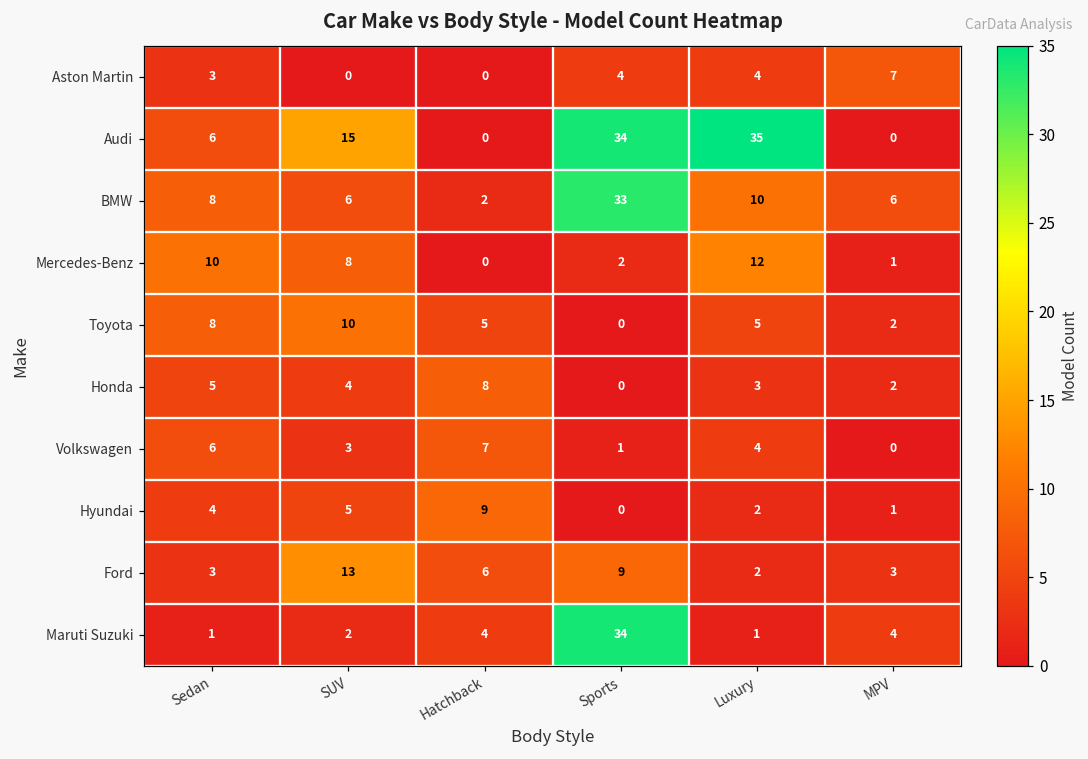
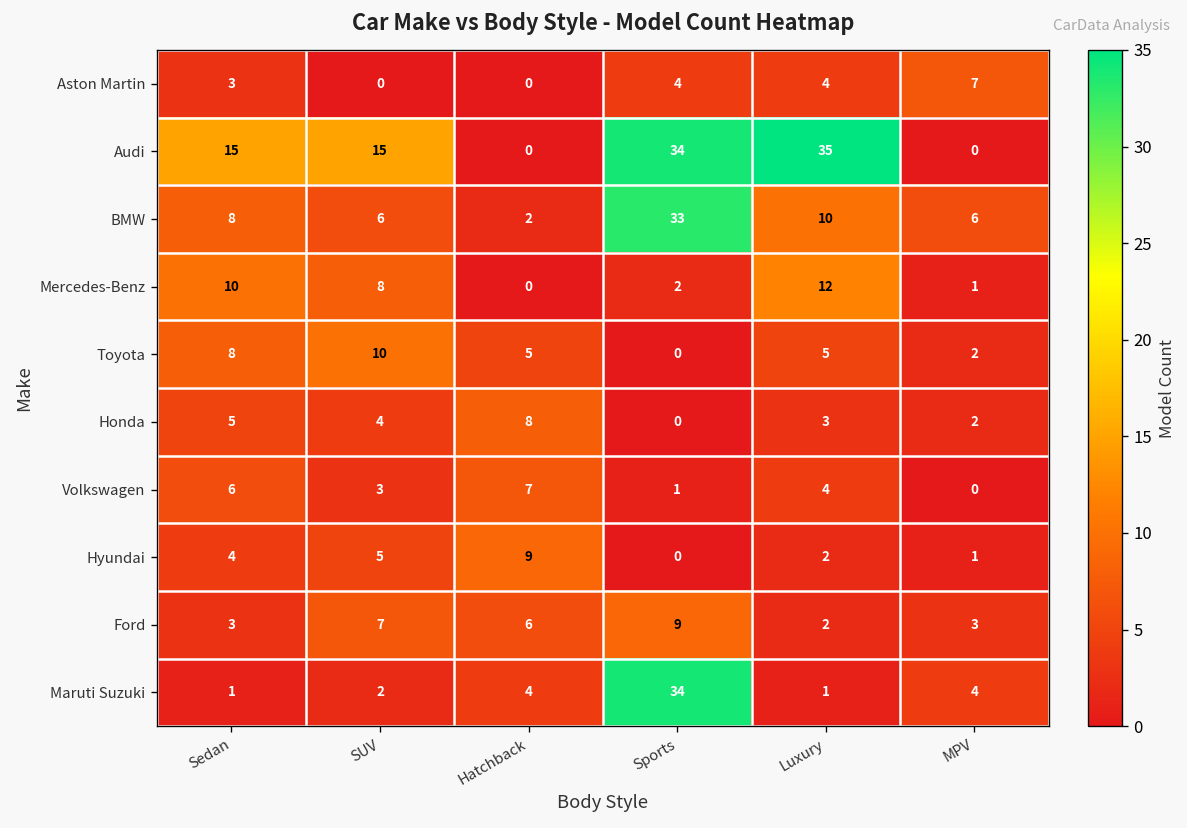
  {
    "Aston Martin": {
      "Sedan": 3,
      "SUV": 0,
      "Hatchback": 0,
      "Sports": 4,
      "Luxury": 4,
      "MPV": 7
    },
    "Audi": {
-     "Sedan": 6,
+     "Sedan": 15,
      "SUV": 15,
      "Hatchback": 0,
      "Sports": 34,
      "Luxury": 35,
      "MPV": 0
    },
    "BMW": {
      "Sedan": 8,
      "SUV": 6,
      "Hatchback": 2,
      "Sports": 33,
      "Luxury": 10,
      "MPV": 6
    },
    "Mercedes-Benz": {
      "Sedan": 10,
      "SUV": 8,
      "Hatchback": 0,
      "Sports": 2,
      "Luxury": 12,
      "MPV": 1
    },
    "Toyota": {
      "Sedan": 8,
      "SUV": 10,
      "Hatchback": 5,
      "Sports": 0,
      "Luxury": 5,
      "MPV": 2
    },
    "Honda": {
      "Sedan": 5,
      "SUV": 4,
      "Hatchback": 8,
      "Sports": 0,
      "Luxury": 3,
      "MPV": 2
    },
    "Volkswagen": {
      "Sedan": 6,
      "SUV": 3,
      "Hatchback": 7,
      "Sports": 1,
      "Luxury": 4,
      "MPV": 0
    },
    "Hyundai": {
      "Sedan": 4,
      "SUV": 5,
      "Hatchback": 9,
      "Sports": 0,
      "Luxury": 2,
      "MPV": 1
    },
    "Ford": {
      "Sedan": 3,
-     "SUV": 13,
+     "SUV": 7,
      "Hatchback": 6,
      "Sports": 9,
      "Luxury": 2,
      "MPV": 3
    },
    "Maruti Suzuki": {
      "Sedan": 1,
      "SUV": 2,
      "Hatchback": 4,
      "Sports": 34,
      "Luxury": 1,
      "MPV": 4
    }
  }
